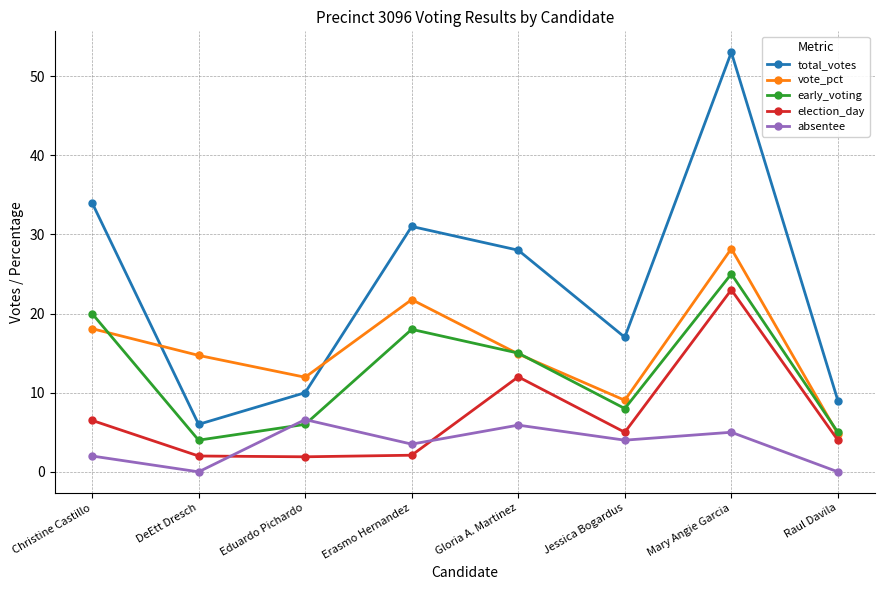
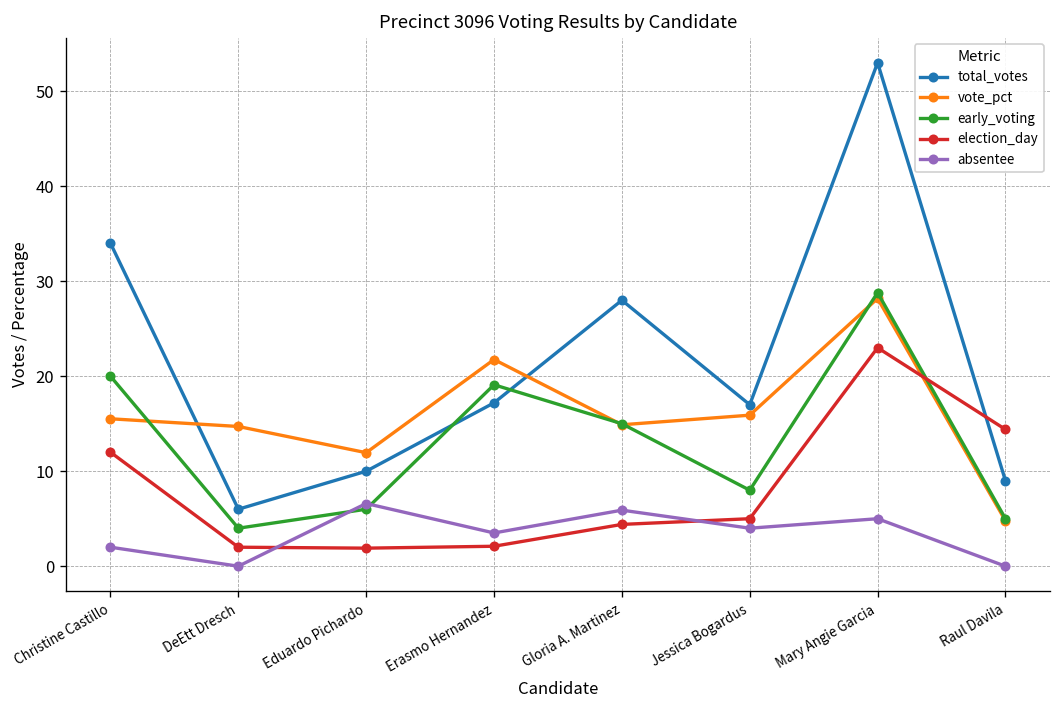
  {
    "total_votes": {
      "Christine Castillo": 34,
      "DeEtt Dresch": 6,
      "Eduardo Pichardo": 10,
-     "Erasmo Hernandez": 31,
+     "Erasmo Hernandez": 17,
      "Gloria A. Martinez": 28,
      "Jessica Bogardus": 17,
      "Mary Angie Garcia": 53,
      "Raul Davila": 9
    },
    "vote_pct": {
-     "Christine Castillo": 18,
+     "Christine Castillo": 16,
      "DeEtt Dresch": 15,
      "Eduardo Pichardo": 12,
      "Erasmo Hernandez": 22,
-     "Jessica Bogardus": 9,
+     "Jessica Bogardus": 16,
      "Mary Angie Garcia": 28
    },
    "early_voting": {
      "Christine Castillo": 20,
      "DeEtt Dresch": 4,
      "Eduardo Pichardo": 6,
-     "Erasmo Hernandez": 18,
+     "Erasmo Hernandez": 19,
      "Jessica Bogardus": 8,
-     "Mary Angie Garcia": 25
+     "Mary Angie Garcia": 29
    },
    "election_day": {
-     "Christine Castillo": 7,
+     "Christine Castillo": 12,
      "DeEtt Dresch": 2,
      "Eduardo Pichardo": 2,
      "Erasmo Hernandez": 2,
-     "Gloria A. Martinez": 12,
+     "Gloria A. Martinez": 4,
      "Jessica Bogardus": 5,
      "Mary Angie Garcia": 23,
-     "Raul Davila": 4
+     "Raul Davila": 14
    },
    "absentee": {
      "Christine Castillo": 2,
      "DeEtt Dresch": 0,
      "Eduardo Pichardo": 7,
      "Erasmo Hernandez": 4,
      "Gloria A. Martinez": 6,
      "Jessica Bogardus": 4,
      "Mary Angie Garcia": 5,
      "Raul Davila": 0
    }
  }
